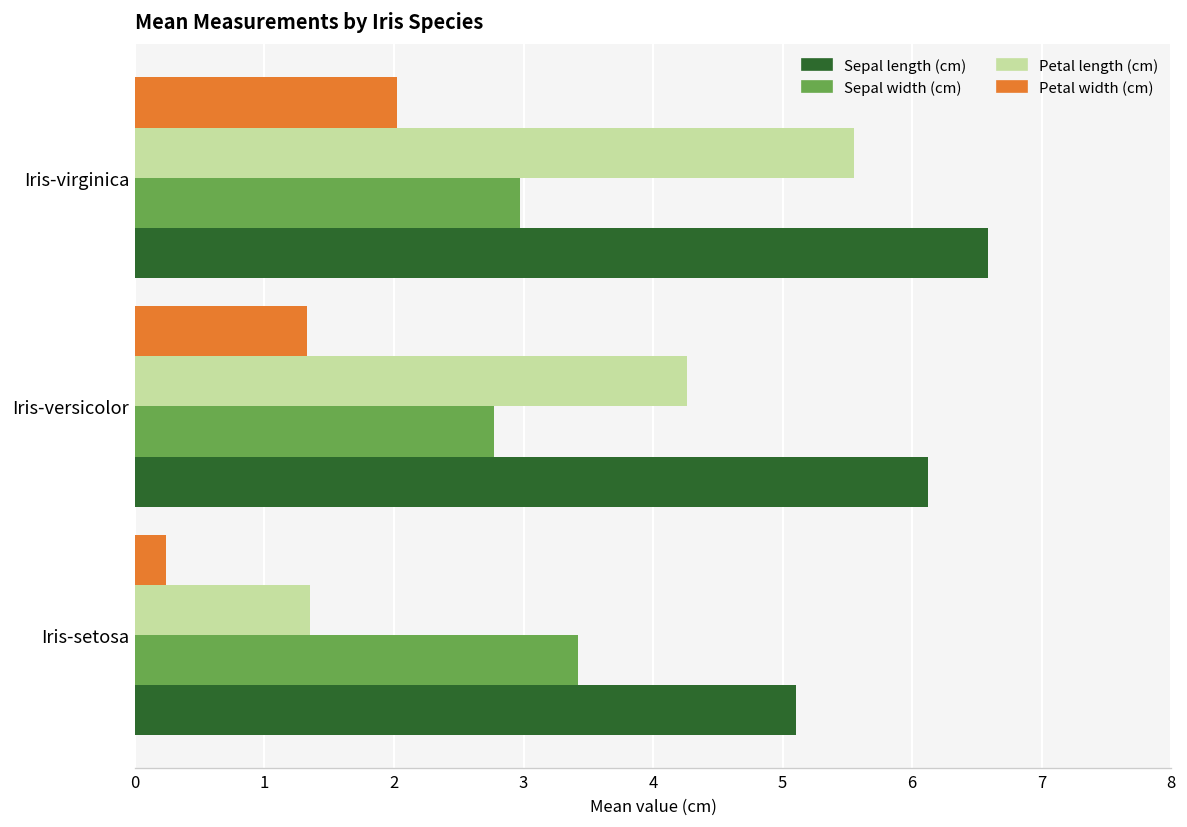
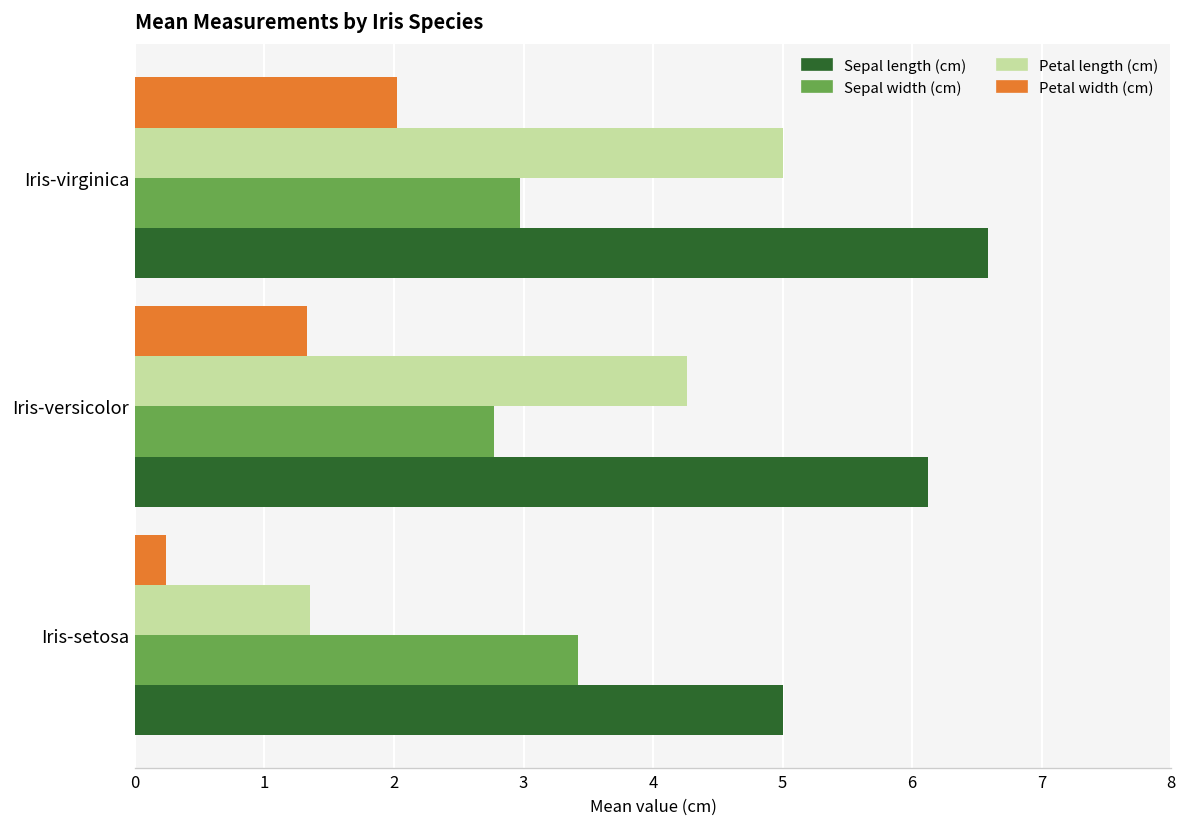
  {
    "Sepal length (cm)": {
      "Iris-virginica": 6.59,
      "Iris-versicolor": 6.12,
-     "Iris-setosa": 5.10
+     "Iris-setosa": 5.01
    },
    "Sepal width (cm)": {
      "Iris-virginica": 2.97,
      "Iris-versicolor": 2.77,
      "Iris-setosa": 3.42
    },
    "Petal length (cm)": {
-     "Iris-virginica": 5.55,
+     "Iris-virginica": 5.01,
      "Iris-versicolor": 4.26,
      "Iris-setosa": 1.35
    },
    "Petal width (cm)": {
      "Iris-virginica": 2.03,
      "Iris-versicolor": 1.33,
      "Iris-setosa": 0.24
    }
  }
